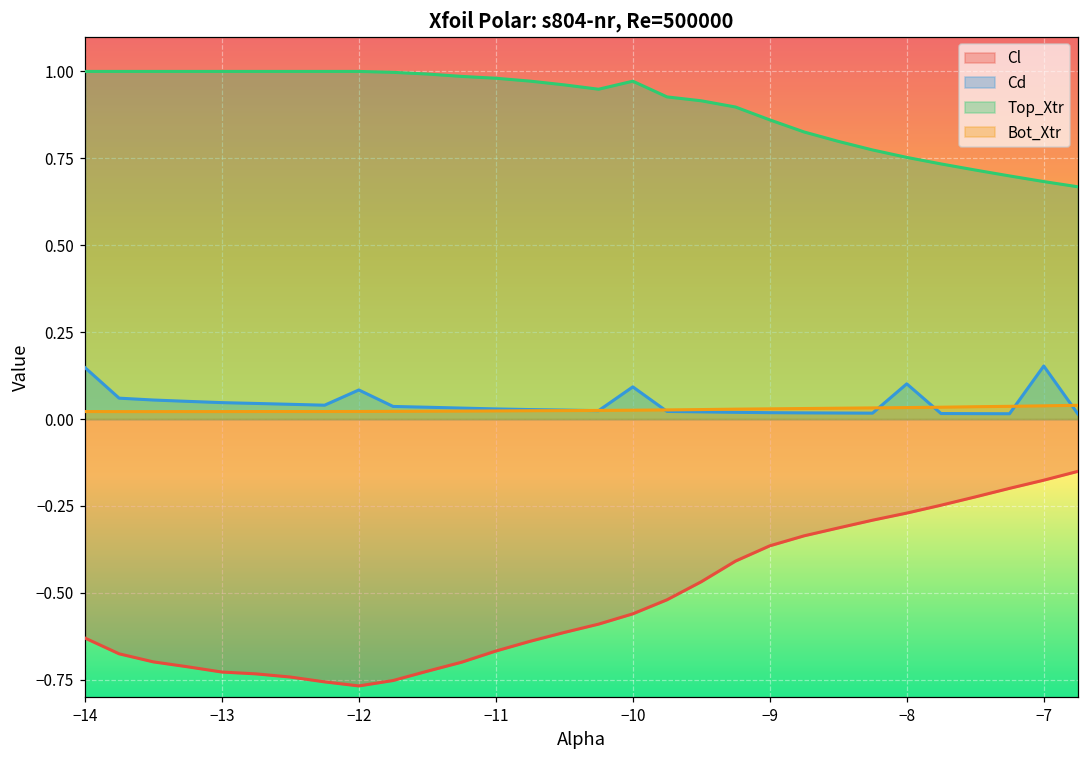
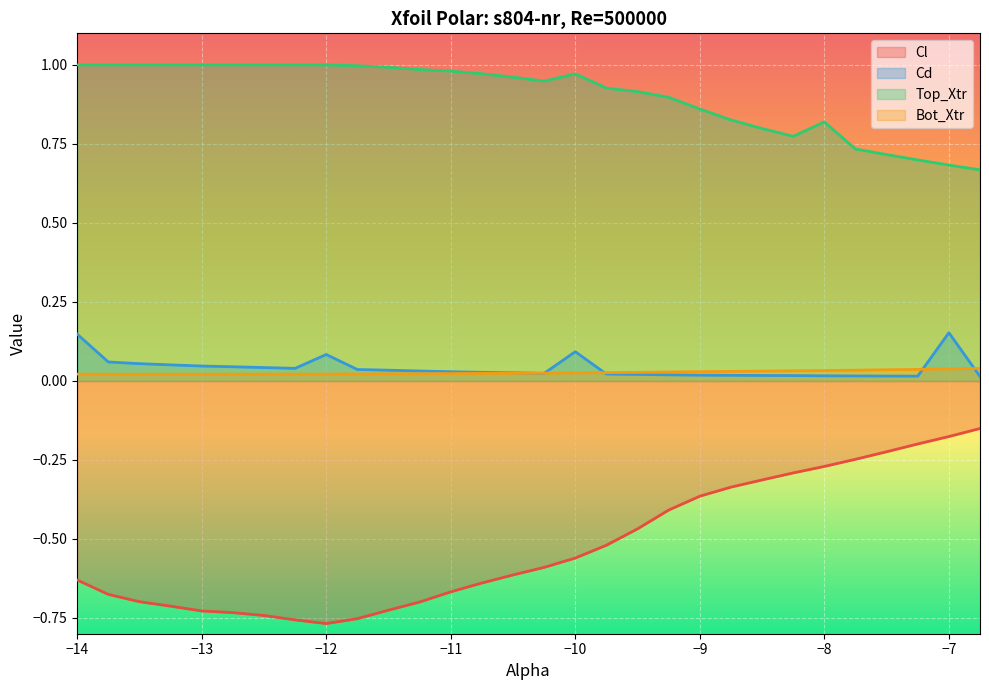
  {
    "Cd": {
      "−14": 0.15,
      "−13": 0.05,
      "−12": 0.08,
      "−10": 0.09,
      "−9": 0.02,
-     "−8": 0.10,
+     "−8": 0.02,
      "−7": 0.15
    },
    "Top_Xtr": {
      "−14": 1.00,
      "−13": 1.00,
      "−12": 1.00,
      "−11": 0.98,
      "−10": 0.97,
      "−9": 0.86,
-     "−8": 0.75,
+     "−8": 0.82,
      "−7": 0.68
    }
  }
